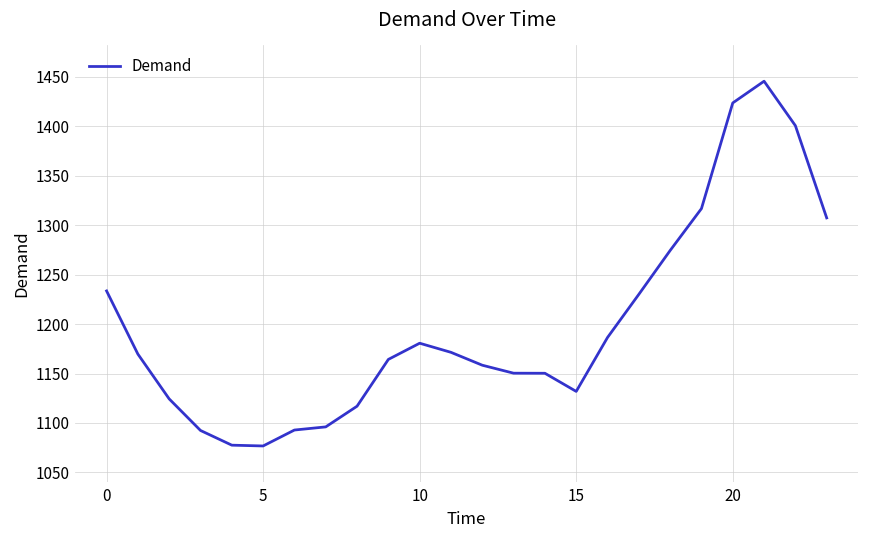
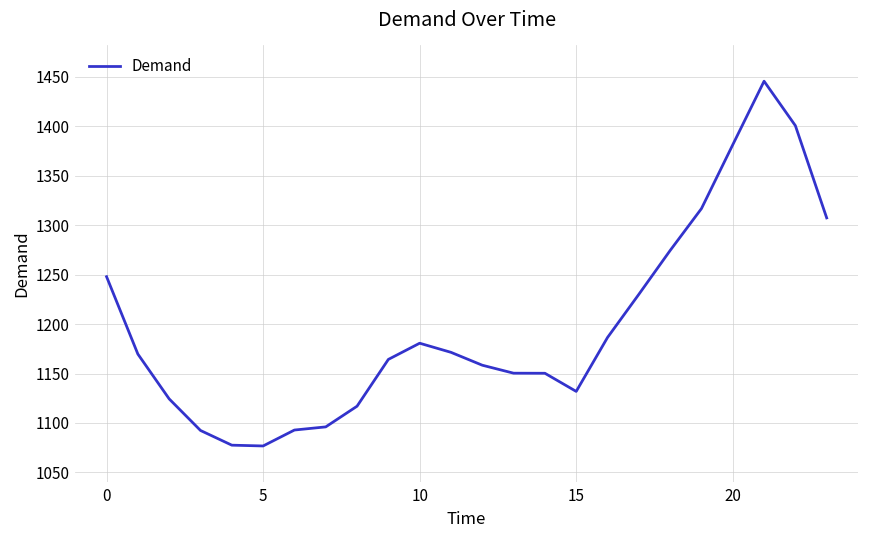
  {
-   "0": 1230,
+   "0": 1250,
    "5": 1080,
    "10": 1180,
    "15": 1130,
-   "20": 1420
+   "20": 1380
  }
